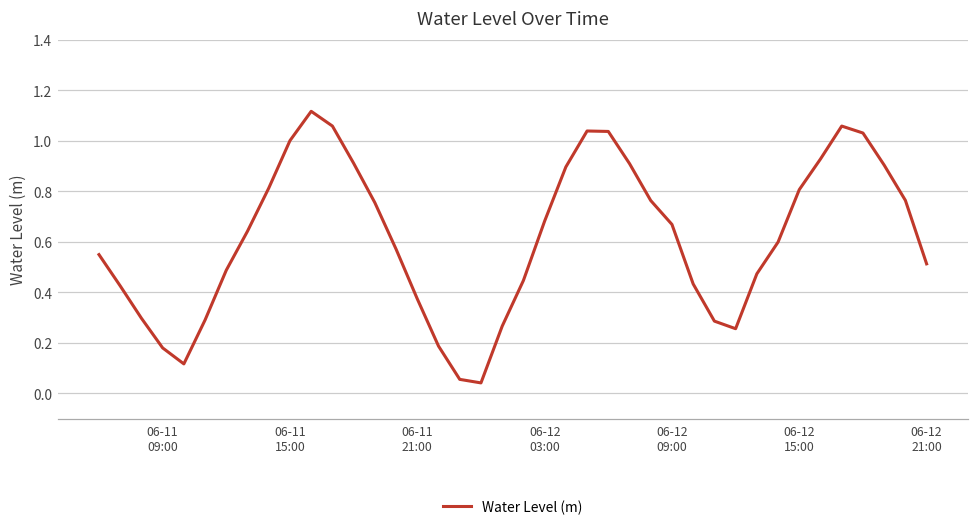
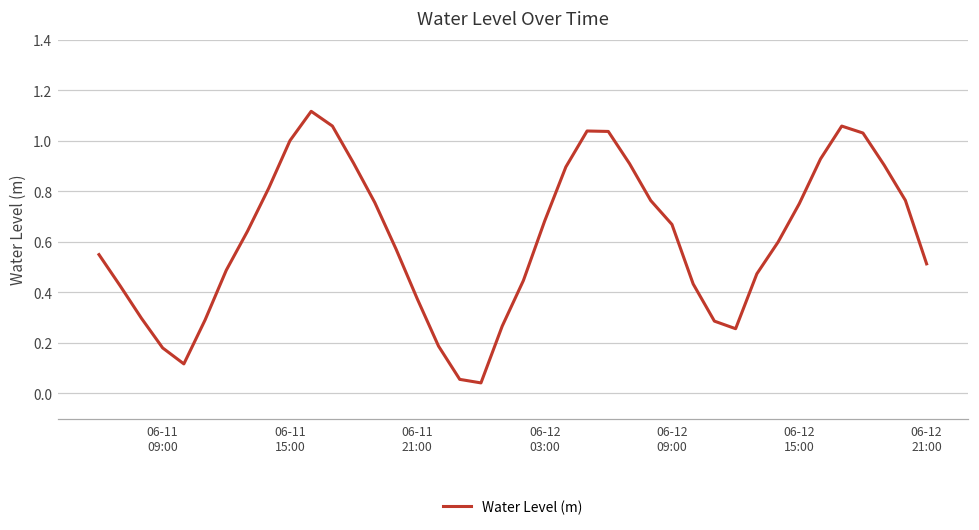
  {
    "06-11 09:00": 0.18,
    "06-11 15:00": 1.00,
    "06-11 21:00": 0.37,
    "06-12 03:00": 0.68,
    "06-12 09:00": 0.67,
-   "06-12 15:00": 0.81,
+   "06-12 15:00": 0.75,
    "06-12 21:00": 0.51
  }
